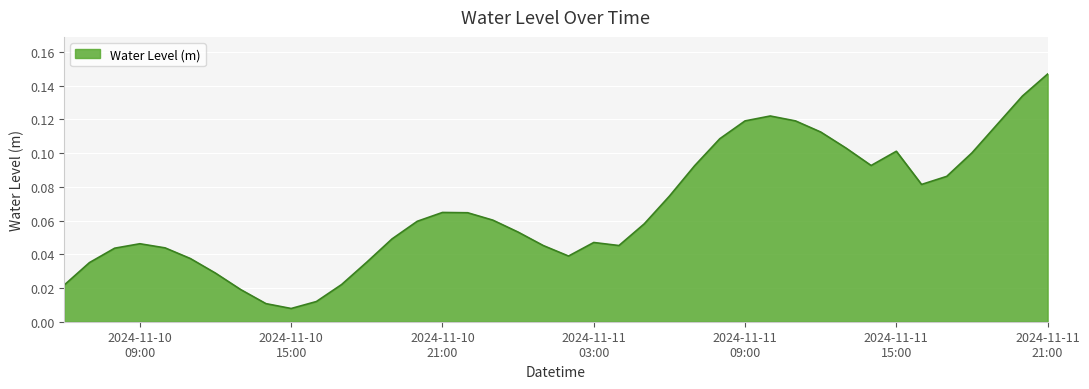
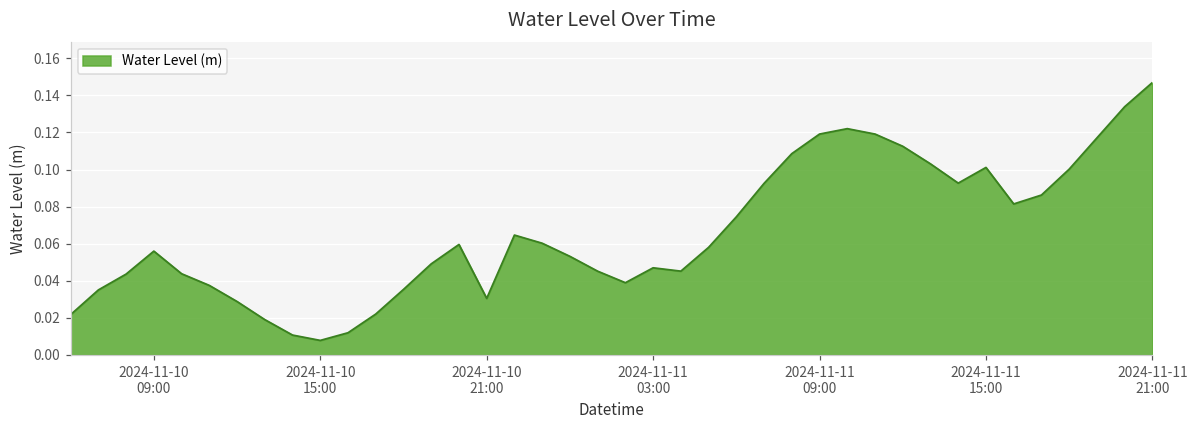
  {
-   "2024-11-10 09:00": 0.046,
+   "2024-11-10 09:00": 0.056,
    "2024-11-10 15:00": 0.008,
-   "2024-11-10 21:00": 0.065,
+   "2024-11-10 21:00": 0.030,
    "2024-11-11 03:00": 0.047,
    "2024-11-11 09:00": 0.119,
    "2024-11-11 15:00": 0.101,
    "2024-11-11 21:00": 0.147
  }
